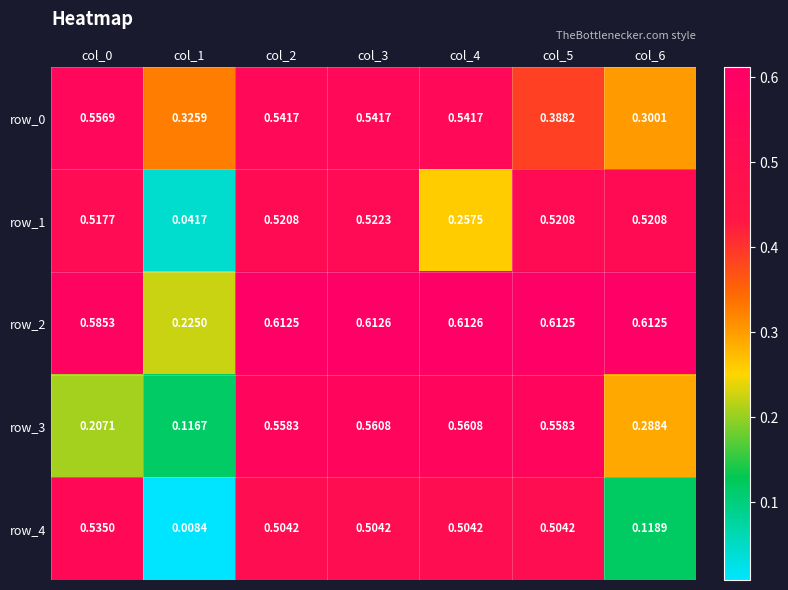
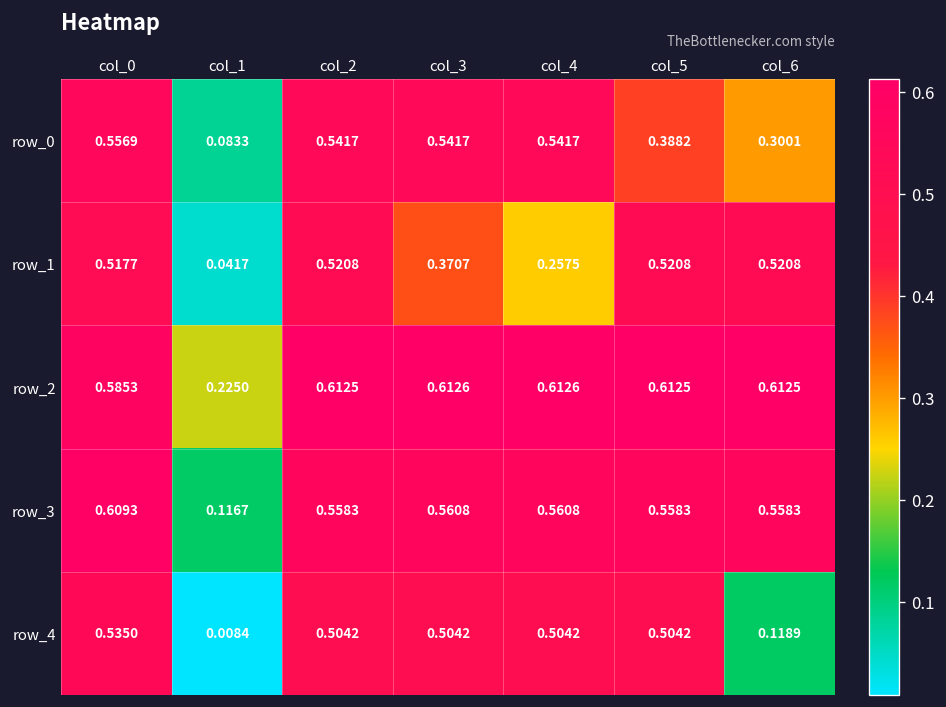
  {
    "row_0": {
      "col_0": 0.5569,
-     "col_1": 0.3259,
+     "col_1": 0.0833,
      "col_2": 0.5417,
      "col_3": 0.5417,
      "col_4": 0.5417,
      "col_5": 0.3882,
      "col_6": 0.3001
    },
    "row_1": {
      "col_0": 0.5177,
      "col_1": 0.0417,
      "col_2": 0.5208,
-     "col_3": 0.5223,
+     "col_3": 0.3707,
      "col_4": 0.2575,
      "col_5": 0.5208,
      "col_6": 0.5208
    },
    "row_2": {
      "col_0": 0.5853,
      "col_1": 0.2250,
      "col_2": 0.6125,
      "col_3": 0.6126,
      "col_4": 0.6126,
      "col_5": 0.6125,
      "col_6": 0.6125
    },
    "row_3": {
-     "col_0": 0.2071,
+     "col_0": 0.6093,
      "col_1": 0.1167,
      "col_2": 0.5583,
      "col_3": 0.5608,
      "col_4": 0.5608,
      "col_5": 0.5583,
-     "col_6": 0.2884
+     "col_6": 0.5583
    },
    "row_4": {
      "col_0": 0.5350,
      "col_1": 0.0084,
      "col_2": 0.5042,
      "col_3": 0.5042,
      "col_4": 0.5042,
      "col_5": 0.5042,
      "col_6": 0.1189
    }
  }
